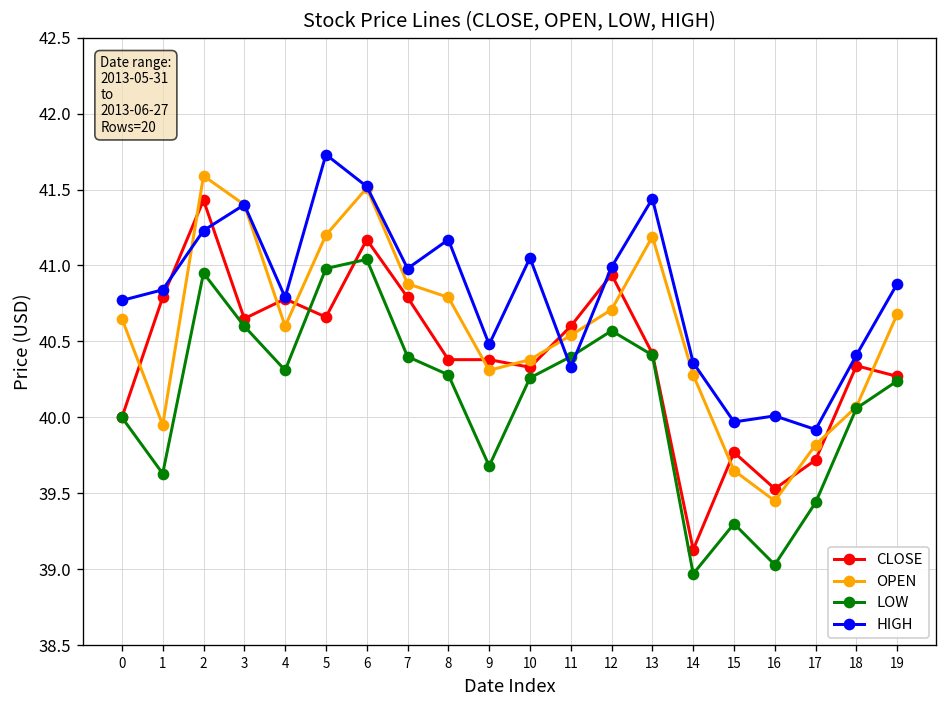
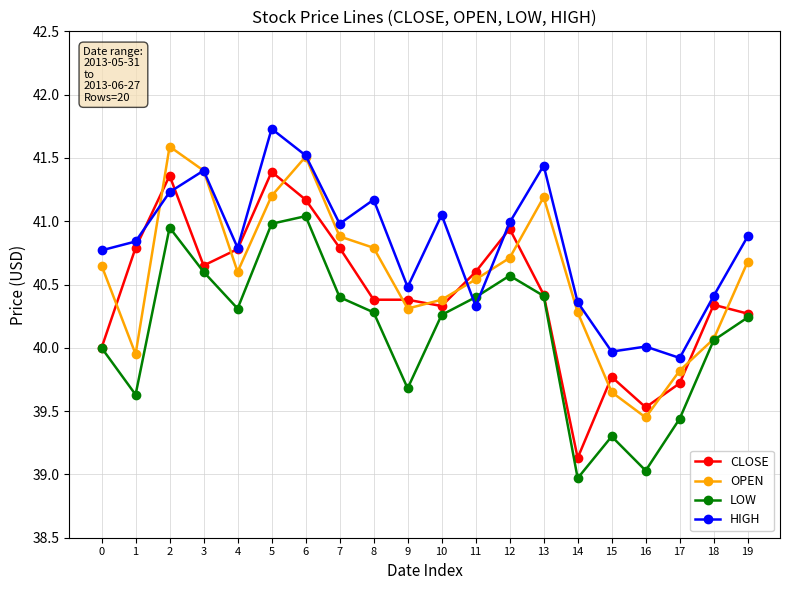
  {
    "CLOSE": {
      "1": 40.79,
-     "2": 41.43,
+     "2": 41.36,
      "3": 40.65,
-     "5": 40.66,
+     "5": 41.39,
      "6": 41.17,
      "7": 40.79,
      "8": 40.38,
      "9": 40.38,
      "10": 40.33,
      "11": 40.60,
      "12": 40.94,
      "14": 39.13,
      "15": 39.77,
      "16": 39.53,
      "17": 39.72,
      "18": 40.34,
      "19": 40.27
    },
    "OPEN": {
      "0": 40.65,
      "1": 39.95,
      "2": 41.59,
      "4": 40.60,
      "5": 41.20,
      "7": 40.88,
      "8": 40.79,
      "9": 40.31,
      "10": 40.38,
      "11": 40.54,
      "12": 40.71,
      "13": 41.19,
      "14": 40.28,
      "15": 39.65,
      "16": 39.45,
      "17": 39.82,
      "19": 40.68
    },
    "LOW": {
      "1": 39.63,
      "2": 40.95,
      "3": 40.60,
      "4": 40.31,
      "5": 40.98,
      "6": 41.04,
      "7": 40.40,
      "8": 40.28,
      "9": 39.68,
      "10": 40.26,
      "11": 40.40,
      "12": 40.57,
      "14": 38.97,
      "15": 39.30,
      "16": 39.03,
      "17": 39.44,
      "19": 40.24
    },
    "HIGH": {
      "0": 40.77,
      "1": 40.84,
      "2": 41.23,
      "5": 41.73,
      "7": 40.98,
      "8": 41.17,
      "9": 40.48,
      "10": 41.05,
      "11": 40.33,
      "12": 40.99,
      "13": 41.44,
      "14": 40.36,
      "15": 39.97,
      "16": 40.01,
      "17": 39.92,
      "18": 40.41,
      "19": 40.88
    }
  }
